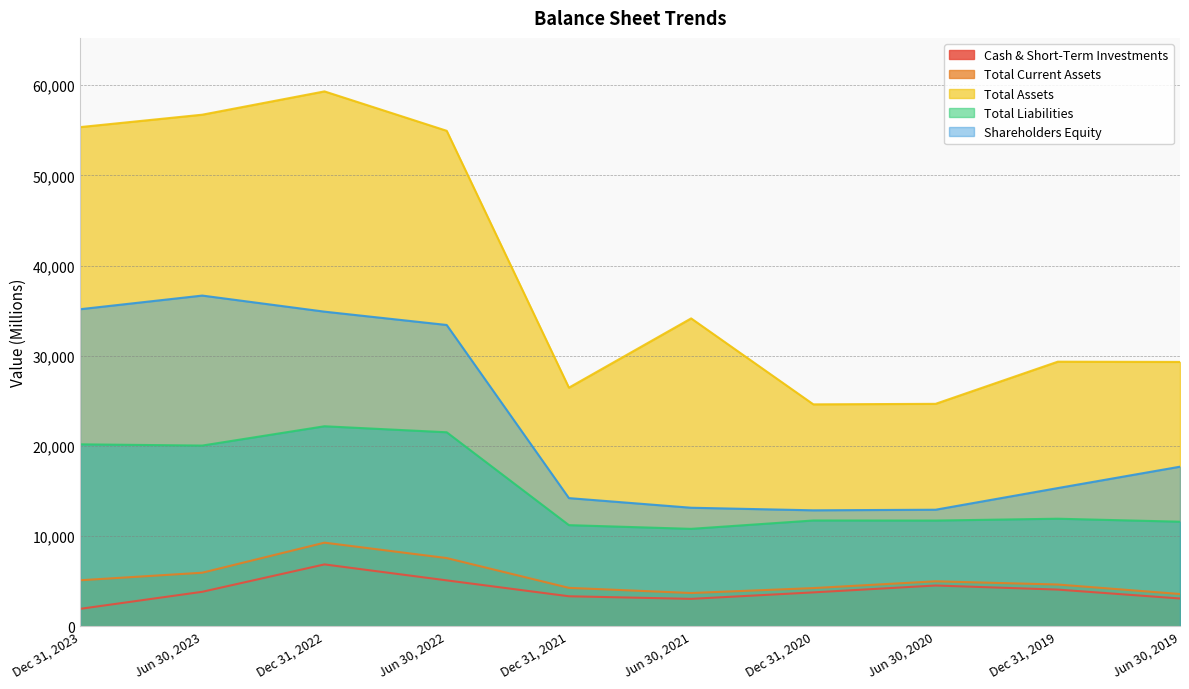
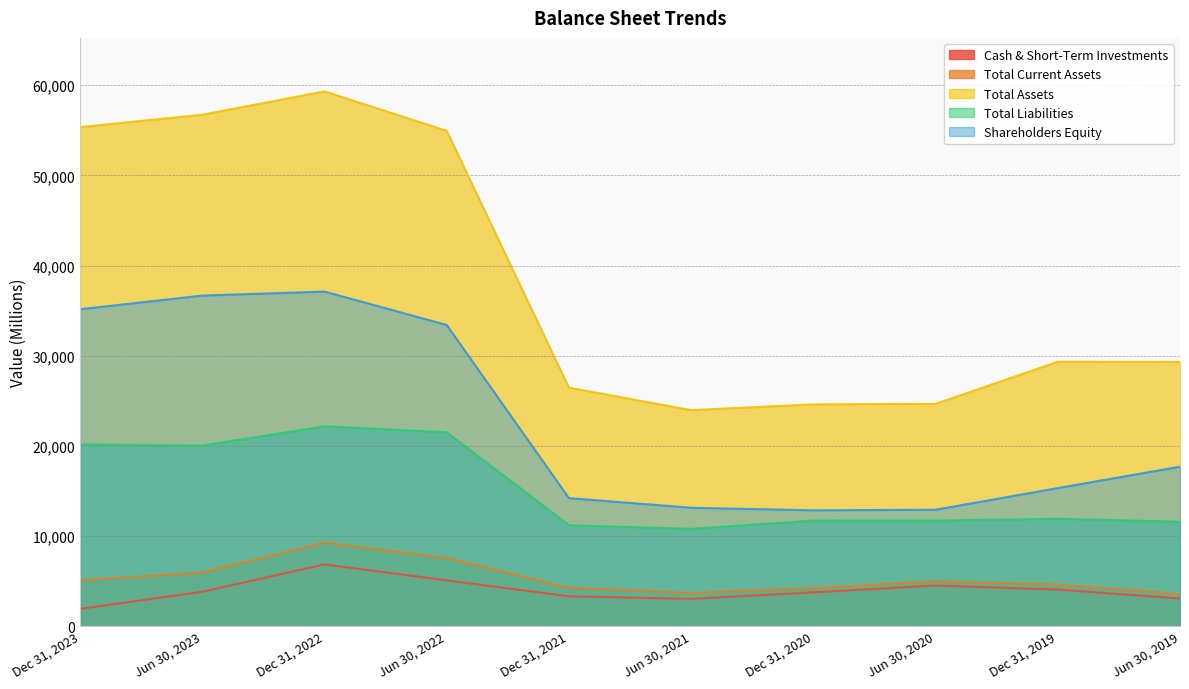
  {
    "Total Assets": {
      "Dec 31, 2023": "55,000",
      "Jun 30, 2023": "57,000",
      "Dec 31, 2022": "59,000",
      "Jun 30, 2022": "55,000",
      "Dec 31, 2021": "26,000",
-     "Jun 30, 2021": "34,000",
+     "Jun 30, 2021": "24,000",
      "Dec 31, 2020": "25,000",
      "Jun 30, 2020": "25,000",
      "Dec 31, 2019": "29,000",
      "Jun 30, 2019": "29,000"
    },
    "Total Liabilities": {
      "Dec 31, 2023": "20,000",
      "Jun 30, 2023": "20,000",
      "Dec 31, 2022": "22,000",
      "Jun 30, 2022": "22,000",
      "Dec 31, 2021": "11,000",
      "Jun 30, 2021": "11,000",
      "Dec 31, 2020": "12,000",
      "Jun 30, 2020": "12,000",
      "Dec 31, 2019": "12,000",
      "Jun 30, 2019": "12,000"
    },
    "Shareholders Equity": {
      "Dec 31, 2023": "35,000",
      "Jun 30, 2023": "37,000",
-     "Dec 31, 2022": "35,000",
+     "Dec 31, 2022": "37,000",
      "Jun 30, 2022": "33,000",
      "Dec 31, 2021": "14,000",
      "Jun 30, 2021": "13,000",
      "Dec 31, 2020": "13,000",
      "Jun 30, 2020": "13,000",
      "Dec 31, 2019": "15,000",
      "Jun 30, 2019": "18,000"
    }
  }
